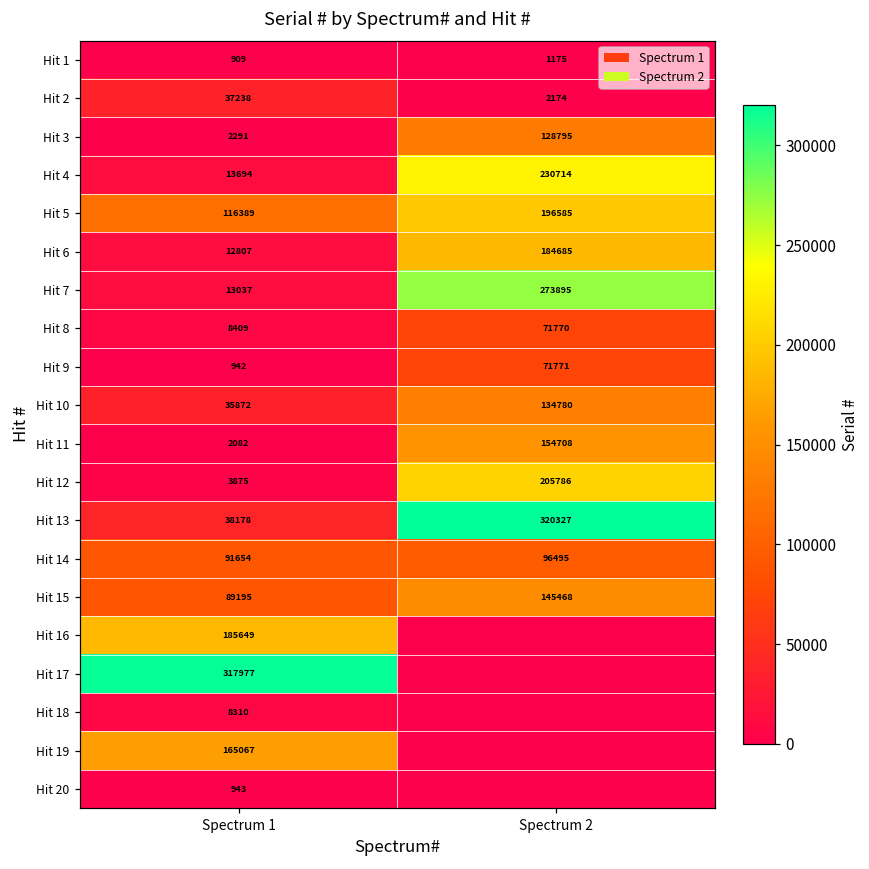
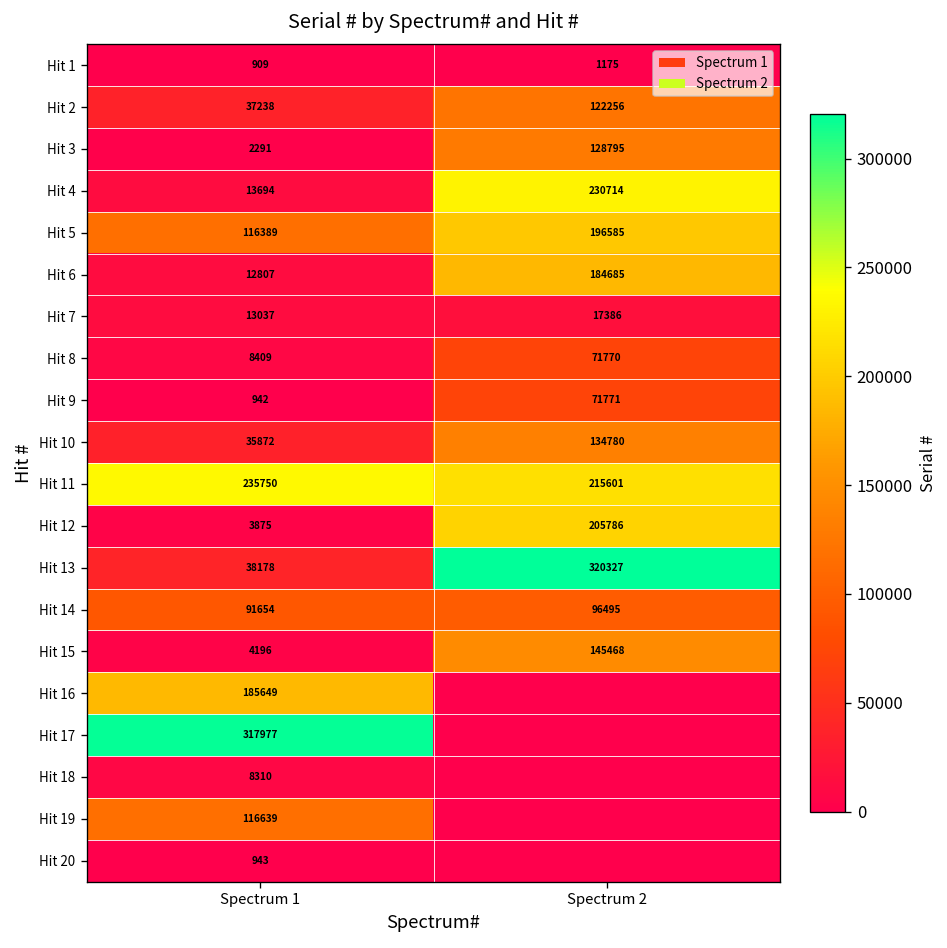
  {
    "Hit 1": {
      "Spectrum 1": 909,
      "Spectrum 2": 1175
    },
    "Hit 2": {
      "Spectrum 1": 37238,
-     "Spectrum 2": 2174
+     "Spectrum 2": 122256
    },
    "Hit 3": {
      "Spectrum 1": 2291,
      "Spectrum 2": 128795
    },
    "Hit 4": {
      "Spectrum 1": 13694,
      "Spectrum 2": 230714
    },
    "Hit 5": {
      "Spectrum 1": 116389,
      "Spectrum 2": 196585
    },
    "Hit 6": {
      "Spectrum 1": 12807,
      "Spectrum 2": 184685
    },
    "Hit 7": {
      "Spectrum 1": 13037,
-     "Spectrum 2": 273895
+     "Spectrum 2": 17386
    },
    "Hit 8": {
      "Spectrum 1": 8409,
      "Spectrum 2": 71770
    },
    "Hit 9": {
      "Spectrum 1": 942,
      "Spectrum 2": 71771
    },
    "Hit 10": {
      "Spectrum 1": 35872,
      "Spectrum 2": 134780
    },
    "Hit 11": {
-     "Spectrum 1": 2082,
-     "Spectrum 2": 154708
+     "Spectrum 1": 235750,
+     "Spectrum 2": 215601
    },
    "Hit 12": {
      "Spectrum 1": 3875,
      "Spectrum 2": 205786
    },
    "Hit 13": {
      "Spectrum 1": 38178,
      "Spectrum 2": 320327
    },
    "Hit 14": {
      "Spectrum 1": 91654,
      "Spectrum 2": 96495
    },
    "Hit 15": {
-     "Spectrum 1": 89195,
+     "Spectrum 1": 4196,
      "Spectrum 2": 145468
    },
    "Hit 16": {
      "Spectrum 1": 185649
    },
    "Hit 17": {
      "Spectrum 1": 317977
    },
    "Hit 18": {
      "Spectrum 1": 8310
    },
    "Hit 19": {
-     "Spectrum 1": 165067
+     "Spectrum 1": 116639
    },
    "Hit 20": {
      "Spectrum 1": 943
    }
  }
